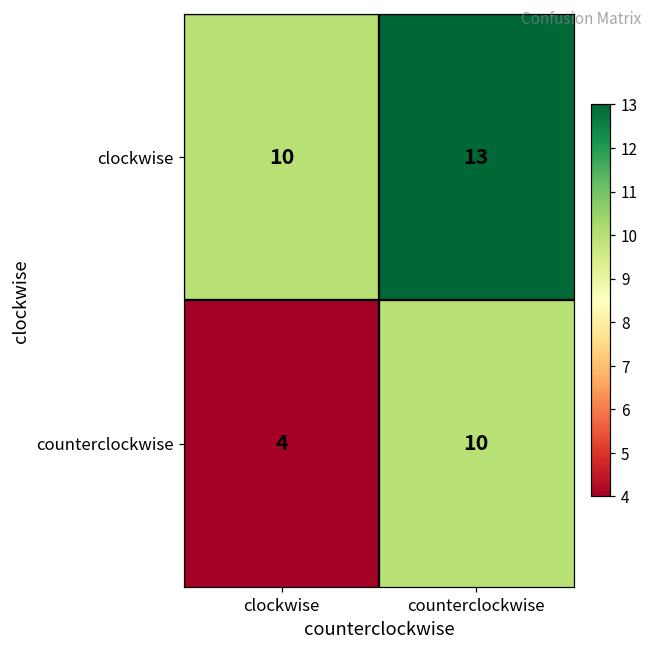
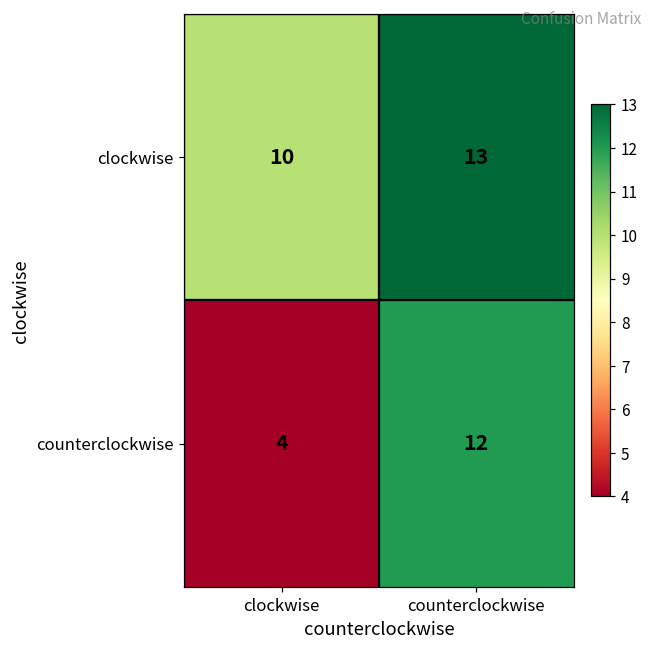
  {
    "clockwise": {
      "clockwise": 10,
      "counterclockwise": 13
    },
    "counterclockwise": {
      "clockwise": 4,
-     "counterclockwise": 10
+     "counterclockwise": 12
    }
  }
